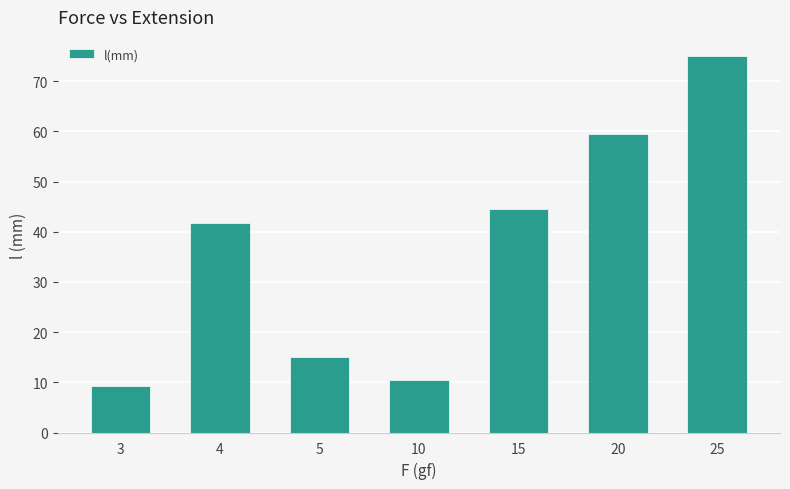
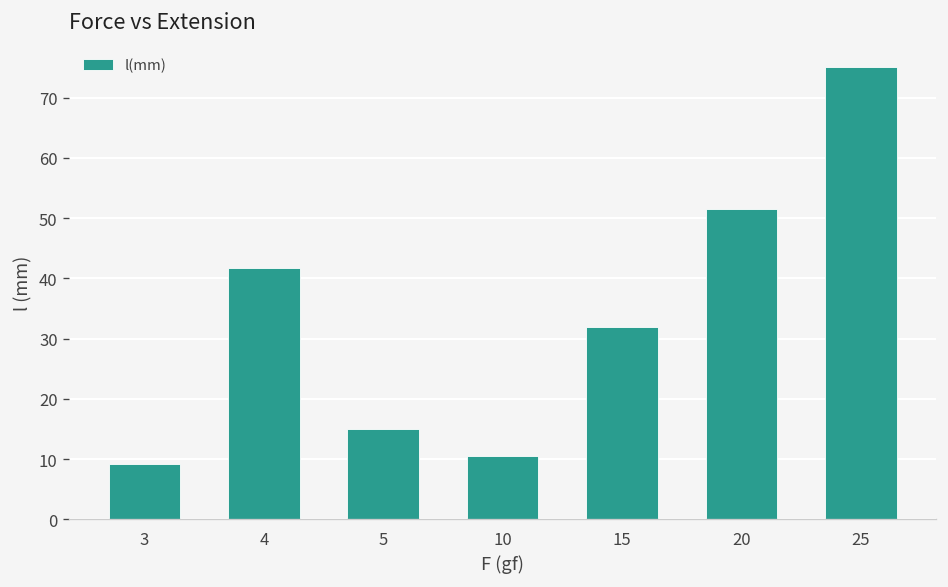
  {
    "3": 9,
    "4": 42,
    "5": 15,
    "10": 11,
-   "15": 45,
-   "20": 60,
+   "15": 32,
+   "20": 52,
    "25": 75
  }
